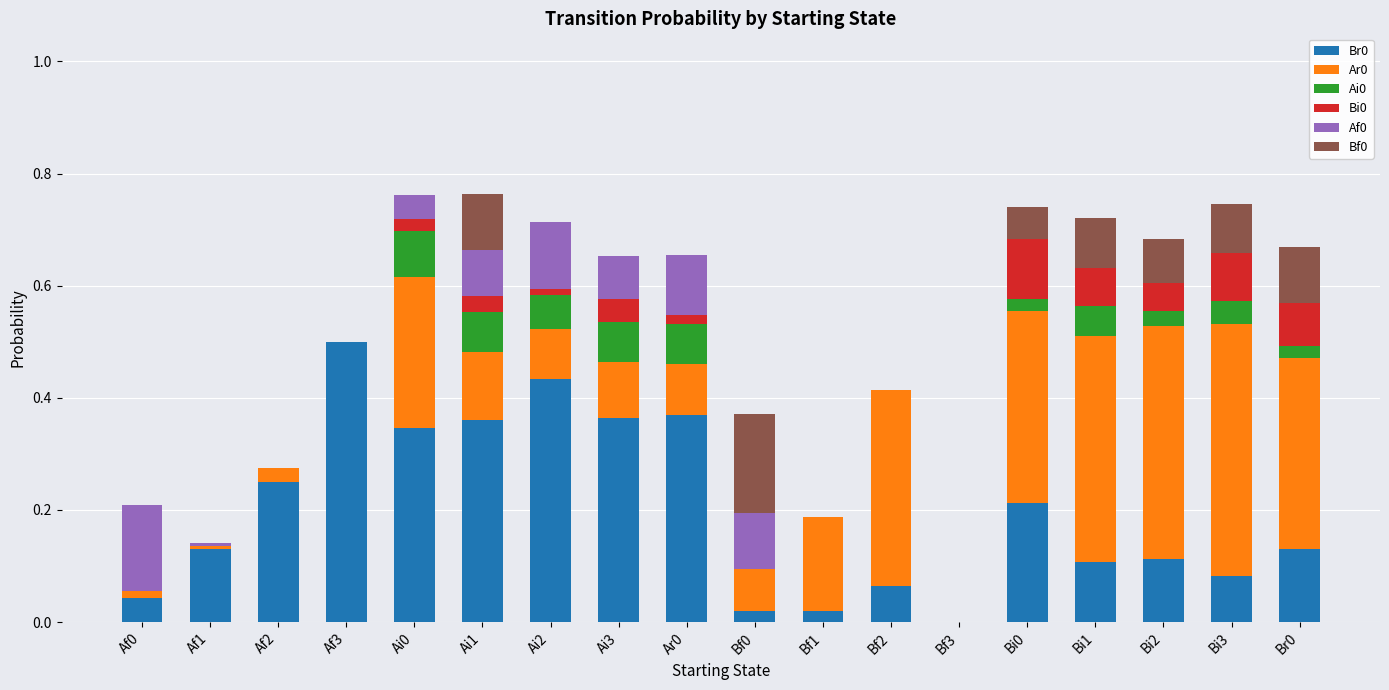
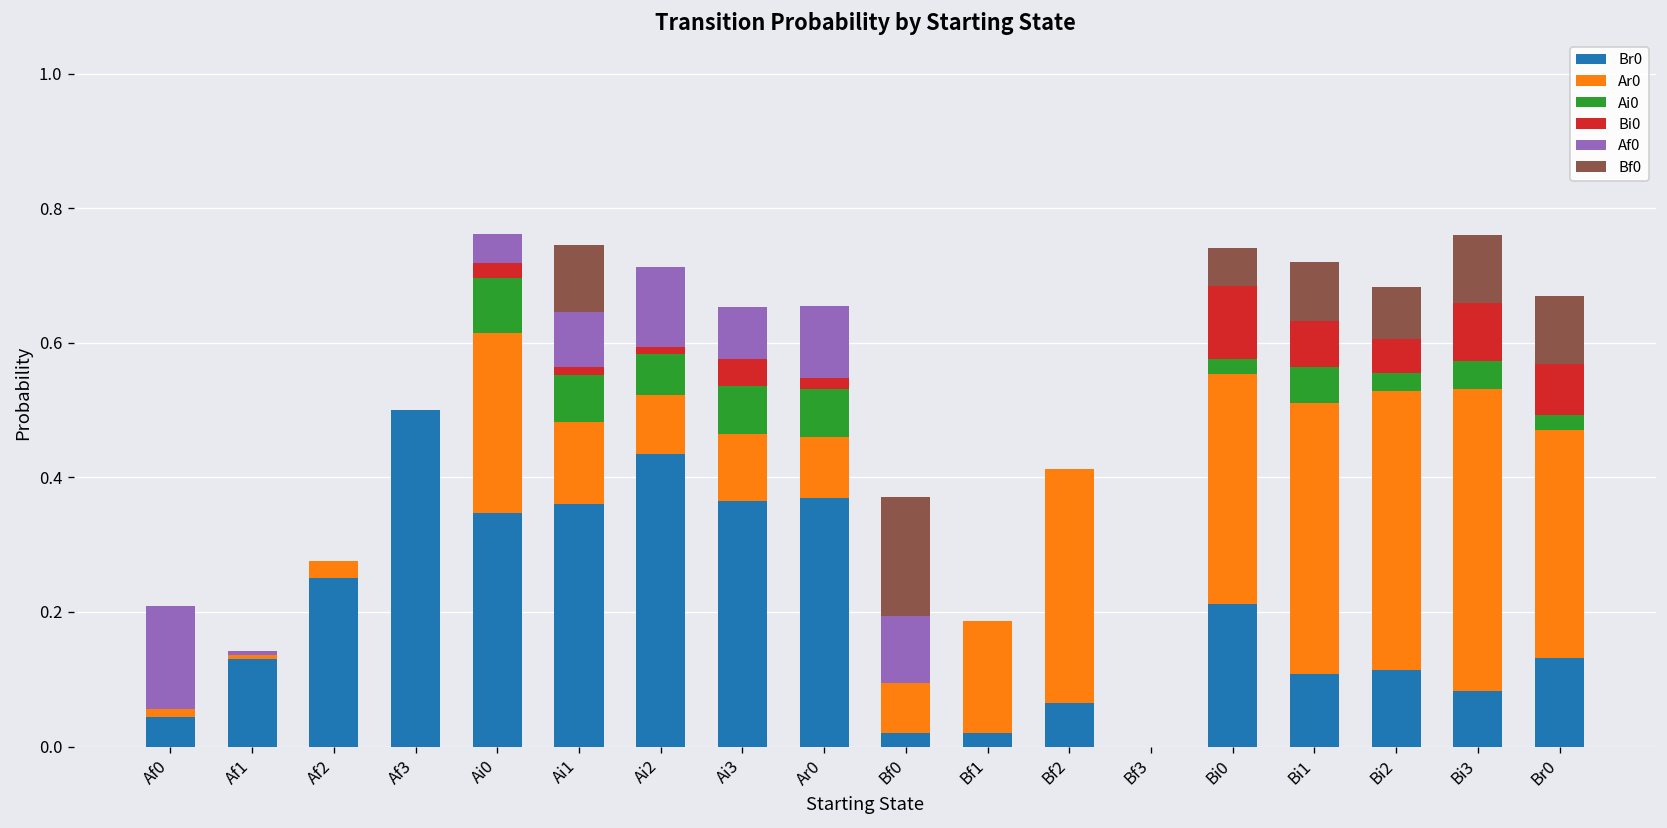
  {
    "Br0": {
      "Af0": 0.04,
      "Af1": 0.13,
      "Af2": 0.25,
      "Af3": 0.50,
      "Ai0": 0.35,
      "Ai1": 0.36,
      "Ai2": 0.43,
      "Ai3": 0.36,
      "Ar0": 0.37,
      "Bf0": 0.02,
      "Bf1": 0.02,
      "Bf2": 0.07,
      "Bf3": 0.00,
      "Bi0": 0.21,
      "Bi1": 0.11,
      "Bi2": 0.11,
      "Bi3": 0.08,
      "Br0": 0.13
    },
    "Ar0": {
      "Af0": 0.01,
      "Af1": 0.01,
      "Af2": 0.03,
      "Af3": 0.00,
      "Ai0": 0.27,
      "Ai1": 0.12,
      "Ai2": 0.09,
      "Ai3": 0.10,
      "Ar0": 0.09,
      "Bf0": 0.07,
      "Bf1": 0.17,
      "Bf2": 0.35,
      "Bf3": 0.00,
      "Bi0": 0.34,
      "Bi1": 0.40,
      "Bi2": 0.41,
      "Bi3": 0.45,
      "Br0": 0.34
    },
    "Ai0": {
      "Af0": 0.00,
      "Af1": 0.00,
      "Af2": 0.00,
      "Af3": 0.00,
      "Ai0": 0.08,
      "Ai1": 0.07,
      "Ai2": 0.06,
      "Ai3": 0.07,
      "Ar0": 0.07,
      "Bf0": 0.00,
      "Bf1": 0.00,
      "Bf2": 0.00,
      "Bf3": 0.00,
      "Bi0": 0.02,
      "Bi1": 0.05,
      "Bi2": 0.03,
      "Bi3": 0.04,
      "Br0": 0.02
    },
    "Bi0": {
      "Af0": 0.00,
      "Af1": 0.00,
      "Af2": 0.00,
      "Af3": 0.00,
      "Ai0": 0.02,
-     "Ai1": 0.03,
+     "Ai1": 0.01,
      "Ai2": 0.01,
      "Ai3": 0.04,
      "Ar0": 0.02,
      "Bf0": 0.00,
      "Bf1": 0.00,
      "Bf2": 0.00,
      "Bf3": 0.00,
      "Bi0": 0.11,
      "Bi1": 0.07,
      "Bi2": 0.05,
      "Bi3": 0.09,
      "Br0": 0.08
    },
    "Af0": {
      "Af0": 0.15,
      "Af1": 0.01,
      "Af2": 0.00,
      "Af3": 0.00,
      "Ai0": 0.04,
      "Ai1": 0.08,
      "Ai2": 0.12,
      "Ai3": 0.08,
      "Ar0": 0.11,
      "Bf0": 0.10,
      "Bf1": 0.00,
      "Bf2": 0.00,
      "Bf3": 0.00,
      "Bi0": 0.00,
      "Bi1": 0.00,
      "Bi2": 0.00,
      "Bi3": 0.00,
      "Br0": 0.00
    },
    "Bf0": {
      "Af0": 0.00,
      "Af1": 0.00,
      "Af2": 0.00,
      "Af3": 0.00,
      "Ai0": 0.00,
      "Ai1": 0.10,
      "Ai2": 0.00,
      "Ai3": 0.00,
      "Ar0": 0.00,
      "Bf0": 0.18,
      "Bf1": 0.00,
      "Bf2": 0.00,
      "Bf3": 0.00,
      "Bi0": 0.06,
      "Bi1": 0.09,
      "Bi2": 0.08,
-     "Bi3": 0.09,
+     "Bi3": 0.10,
      "Br0": 0.10
    }
  }
